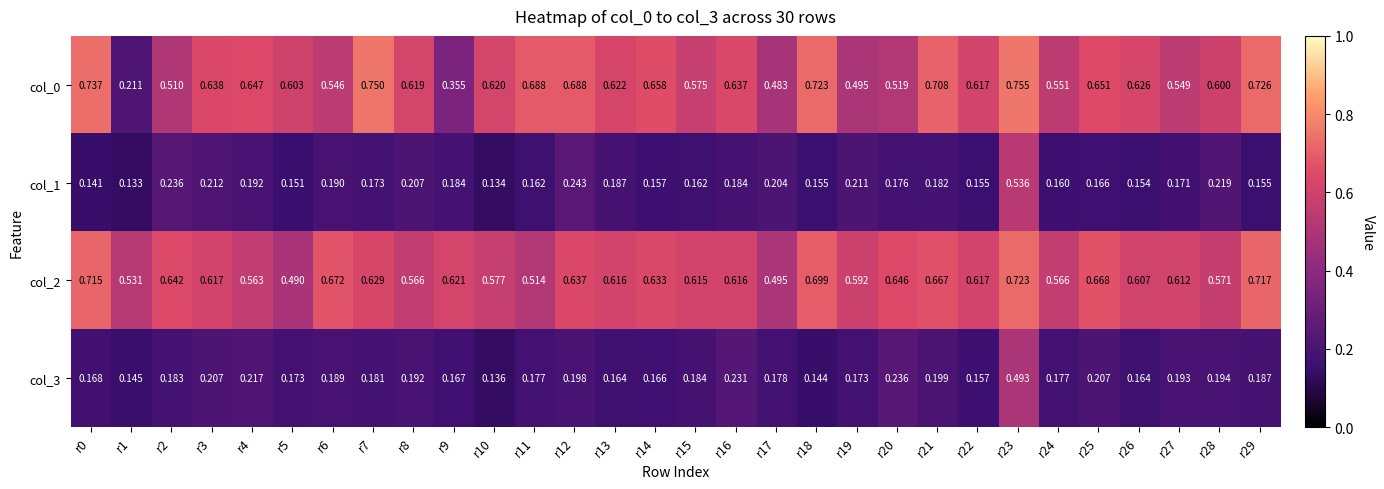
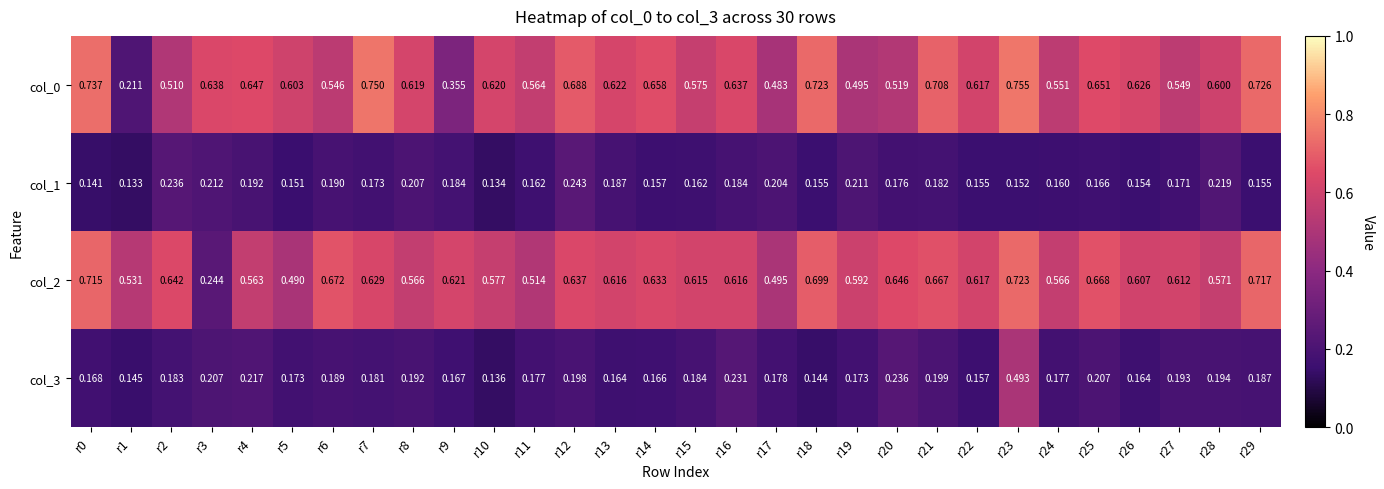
  {
    "col_0": {
      "r0": 0.737,
      "r1": 0.211,
      "r2": 0.510,
      "r3": 0.638,
      "r4": 0.647,
      "r5": 0.603,
      "r6": 0.546,
      "r7": 0.750,
      "r8": 0.619,
      "r9": 0.355,
      "r10": 0.620,
-     "r11": 0.688,
+     "r11": 0.564,
      "r12": 0.688,
      "r13": 0.622,
      "r14": 0.658,
      "r15": 0.575,
      "r16": 0.637,
      "r17": 0.483,
      "r18": 0.723,
      "r19": 0.495,
      "r20": 0.519,
      "r21": 0.708,
      "r22": 0.617,
      "r23": 0.755,
      "r24": 0.551,
      "r25": 0.651,
      "r26": 0.626,
      "r27": 0.549,
      "r28": 0.600,
      "r29": 0.726
    },
    "col_1": {
      "r0": 0.141,
      "r1": 0.133,
      "r2": 0.236,
      "r3": 0.212,
      "r4": 0.192,
      "r5": 0.151,
      "r6": 0.190,
      "r7": 0.173,
      "r8": 0.207,
      "r9": 0.184,
      "r10": 0.134,
      "r11": 0.162,
      "r12": 0.243,
      "r13": 0.187,
      "r14": 0.157,
      "r15": 0.162,
      "r16": 0.184,
      "r17": 0.204,
      "r18": 0.155,
      "r19": 0.211,
      "r20": 0.176,
      "r21": 0.182,
      "r22": 0.155,
-     "r23": 0.536,
+     "r23": 0.152,
      "r24": 0.160,
      "r25": 0.166,
      "r26": 0.154,
      "r27": 0.171,
      "r28": 0.219,
      "r29": 0.155
    },
    "col_2": {
      "r0": 0.715,
      "r1": 0.531,
      "r2": 0.642,
-     "r3": 0.617,
+     "r3": 0.244,
      "r4": 0.563,
      "r5": 0.490,
      "r6": 0.672,
      "r7": 0.629,
      "r8": 0.566,
      "r9": 0.621,
      "r10": 0.577,
      "r11": 0.514,
      "r12": 0.637,
      "r13": 0.616,
      "r14": 0.633,
      "r15": 0.615,
      "r16": 0.616,
      "r17": 0.495,
      "r18": 0.699,
      "r19": 0.592,
      "r20": 0.646,
      "r21": 0.667,
      "r22": 0.617,
      "r23": 0.723,
      "r24": 0.566,
      "r25": 0.668,
      "r26": 0.607,
      "r27": 0.612,
      "r28": 0.571,
      "r29": 0.717
    },
    "col_3": {
      "r0": 0.168,
      "r1": 0.145,
      "r2": 0.183,
      "r3": 0.207,
      "r4": 0.217,
      "r5": 0.173,
      "r6": 0.189,
      "r7": 0.181,
      "r8": 0.192,
      "r9": 0.167,
      "r10": 0.136,
      "r11": 0.177,
      "r12": 0.198,
      "r13": 0.164,
      "r14": 0.166,
      "r15": 0.184,
      "r16": 0.231,
      "r17": 0.178,
      "r18": 0.144,
      "r19": 0.173,
      "r20": 0.236,
      "r21": 0.199,
      "r22": 0.157,
      "r23": 0.493,
      "r24": 0.177,
      "r25": 0.207,
      "r26": 0.164,
      "r27": 0.193,
      "r28": 0.194,
      "r29": 0.187
    }
  }
